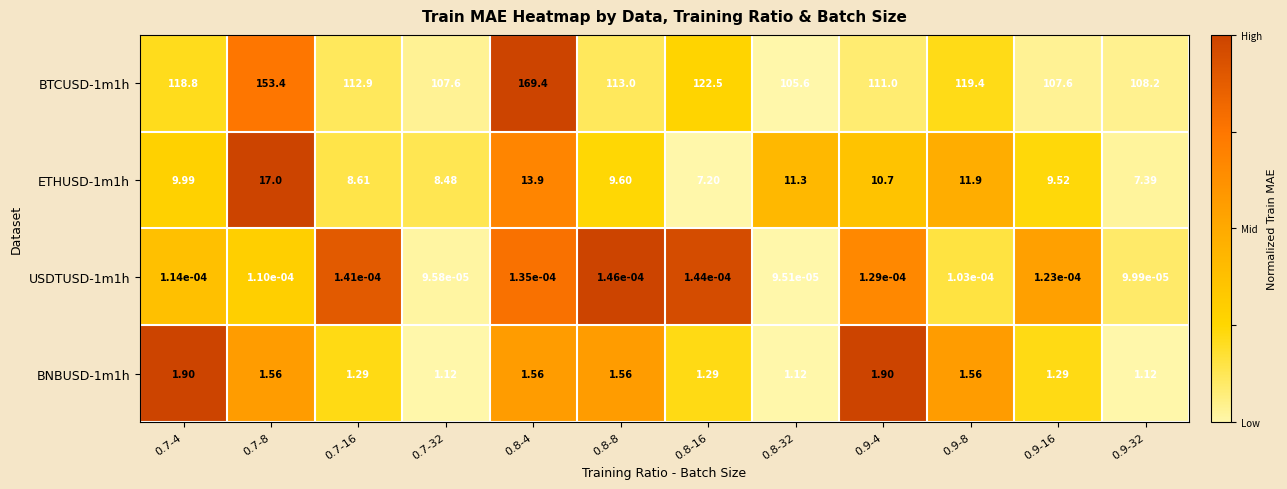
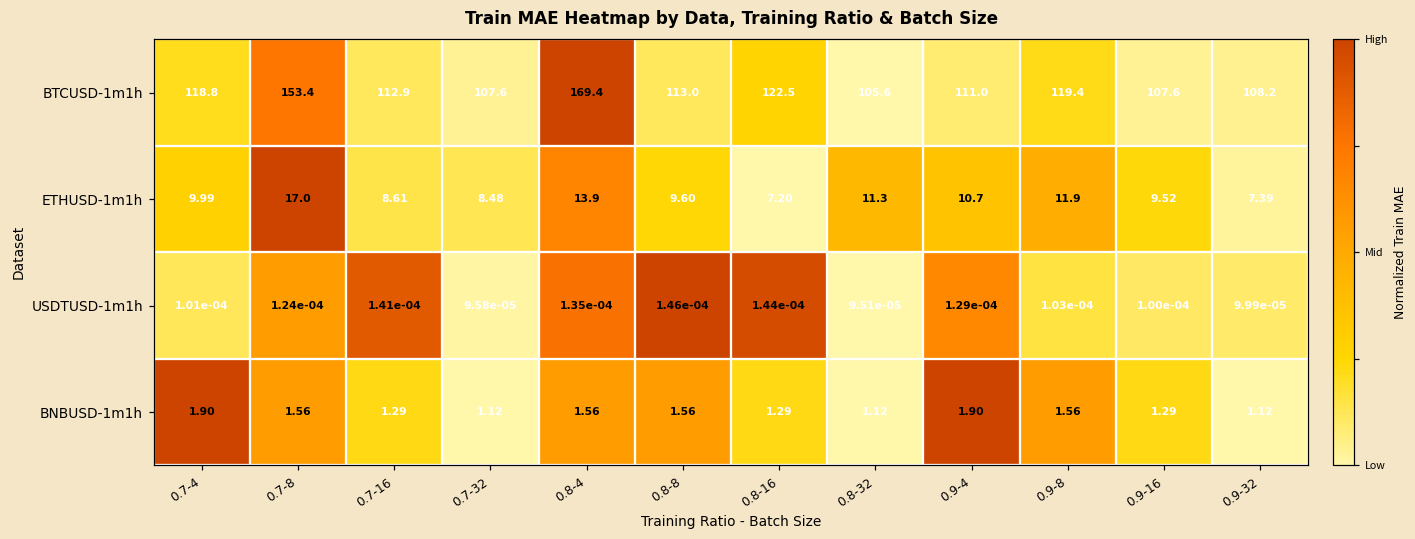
  {
    "BTCUSD-1m1h": {
      "0.7-4": "118.8",
      "0.7-8": "153.4",
      "0.7-16": "112.9",
      "0.7-32": "107.6",
      "0.8-4": "169.4",
      "0.8-8": "113.0",
      "0.8-16": "122.5",
      "0.8-32": "105.6",
      "0.9-4": "111.0",
      "0.9-8": "119.4",
      "0.9-16": "107.6",
      "0.9-32": "108.2"
    },
    "ETHUSD-1m1h": {
      "0.7-4": "9.99",
      "0.7-8": "17.0",
      "0.7-16": "8.61",
      "0.7-32": "8.48",
      "0.8-4": "13.9",
      "0.8-8": "9.60",
      "0.8-16": "7.20",
      "0.8-32": "11.3",
      "0.9-4": "10.7",
      "0.9-8": "11.9",
      "0.9-16": "9.52",
      "0.9-32": "7.39"
    },
    "USDTUSD-1m1h": {
-     "0.7-4": "1.14e-04",
-     "0.7-8": "1.10e-04",
+     "0.7-4": "1.01e-04",
+     "0.7-8": "1.24e-04",
      "0.7-16": "1.41e-04",
      "0.7-32": "9.58e-05",
      "0.8-4": "1.35e-04",
      "0.8-8": "1.46e-04",
      "0.8-16": "1.44e-04",
      "0.8-32": "9.51e-05",
      "0.9-4": "1.29e-04",
      "0.9-8": "1.03e-04",
-     "0.9-16": "1.23e-04",
+     "0.9-16": "1.00e-04",
      "0.9-32": "9.99e-05"
    },
    "BNBUSD-1m1h": {
      "0.7-4": "1.90",
      "0.7-8": "1.56",
      "0.7-16": "1.29",
      "0.7-32": "1.12",
      "0.8-4": "1.56",
      "0.8-8": "1.56",
      "0.8-16": "1.29",
      "0.8-32": "1.12",
      "0.9-4": "1.90",
      "0.9-8": "1.56",
      "0.9-16": "1.29",
      "0.9-32": "1.12"
    }
  }
